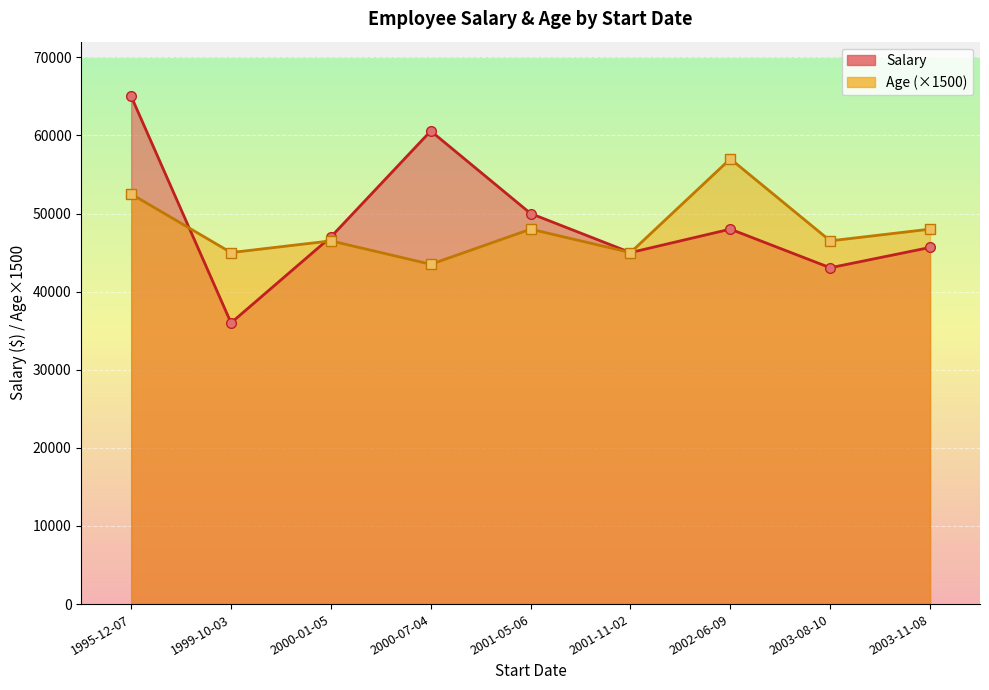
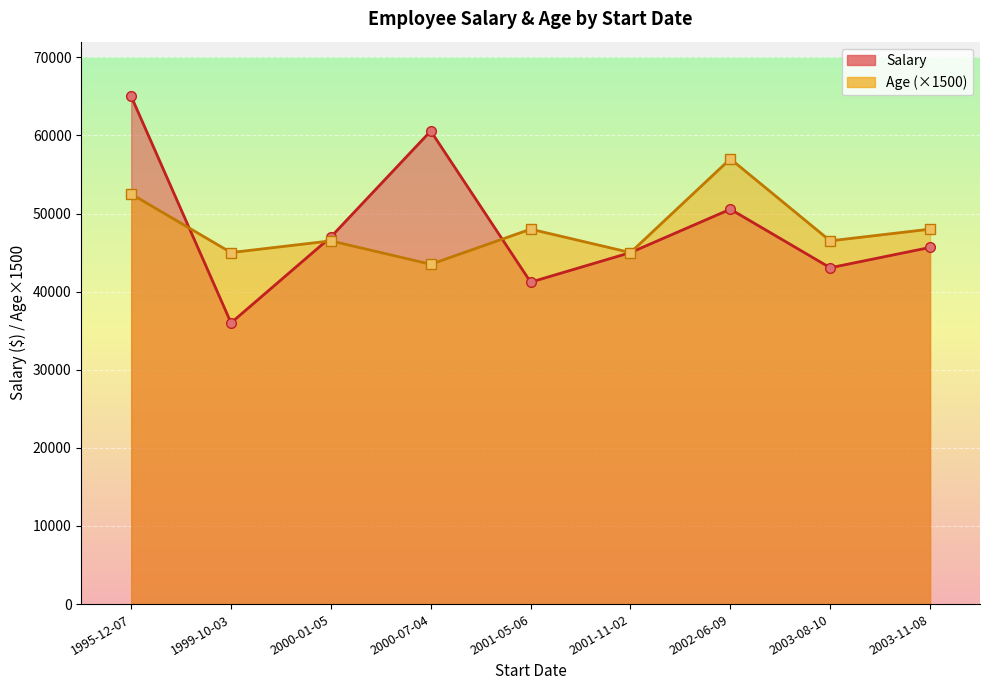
  {
    "Salary": {
      "1995-12-07": 65000,
      "1999-10-03": 36000,
      "2000-01-05": 47000,
      "2000-07-04": 61000,
-     "2001-05-06": 50000,
-     "2002-06-09": 48000,
+     "2001-05-06": 41000,
+     "2002-06-09": 51000,
      "2003-08-10": 43000,
      "2003-11-08": 46000
    },
    "Age (×1500)": {
      "1995-12-07": 53000,
      "1999-10-03": 45000,
      "2000-01-05": 47000,
      "2000-07-04": 44000,
      "2001-05-06": 48000,
      "2002-06-09": 57000,
      "2003-08-10": 47000,
      "2003-11-08": 48000
    }
  }
